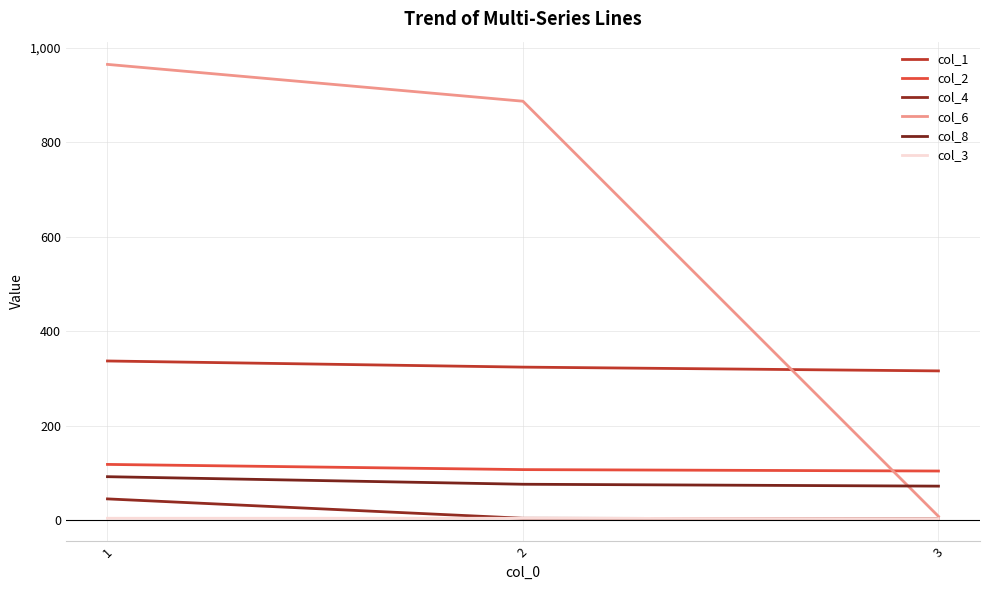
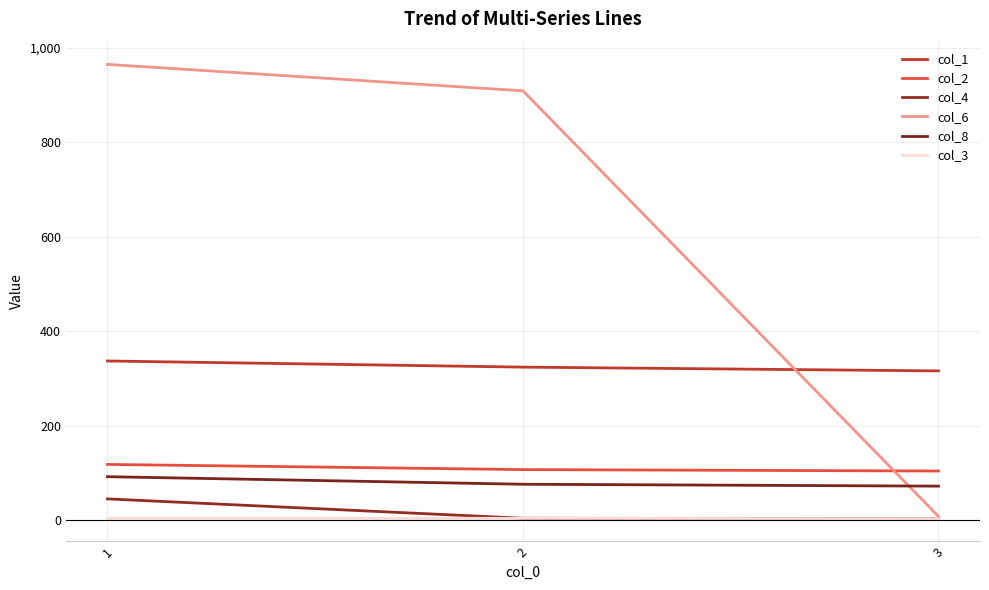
  {
    "col_6": {
      "1": 970,
-     "2": 890
+     "2": 910
    },
    "col_3": {
      "1": 0
    }
  }
